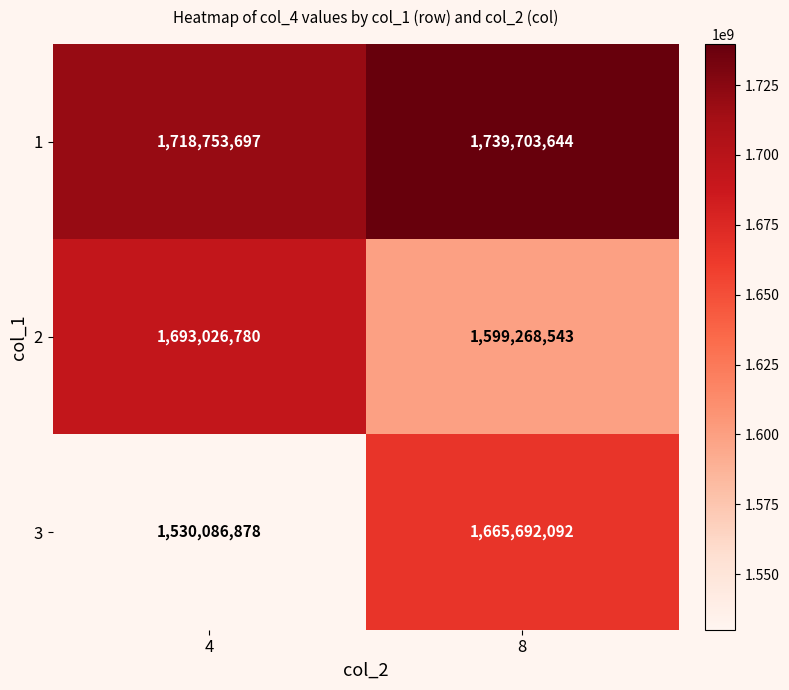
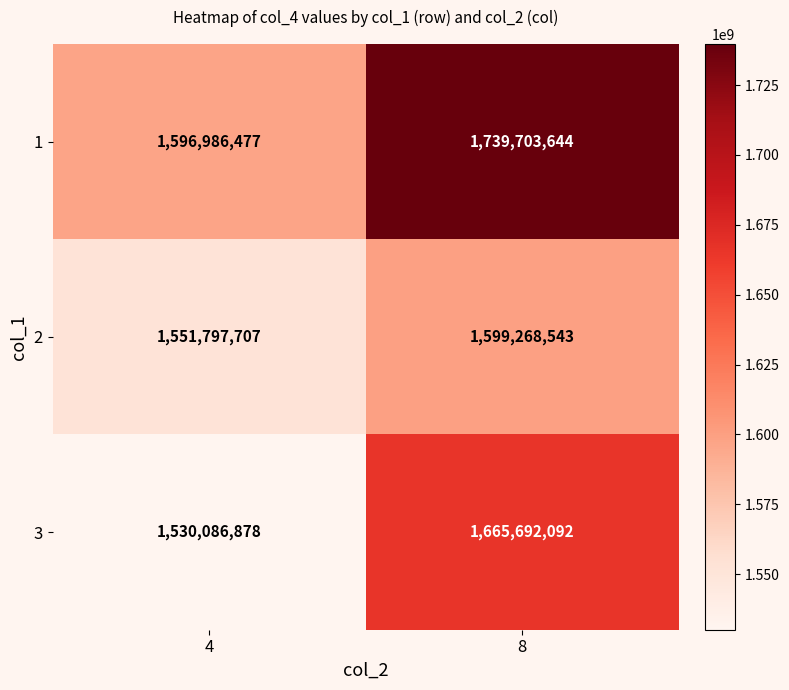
  {
    "1": {
-     "4": "1,718,753,697",
+     "4": "1,596,986,477",
      "8": "1,739,703,644"
    },
    "2": {
-     "4": "1,693,026,780",
+     "4": "1,551,797,707",
      "8": "1,599,268,543"
    },
    "3": {
      "4": "1,530,086,878",
      "8": "1,665,692,092"
    }
  }
